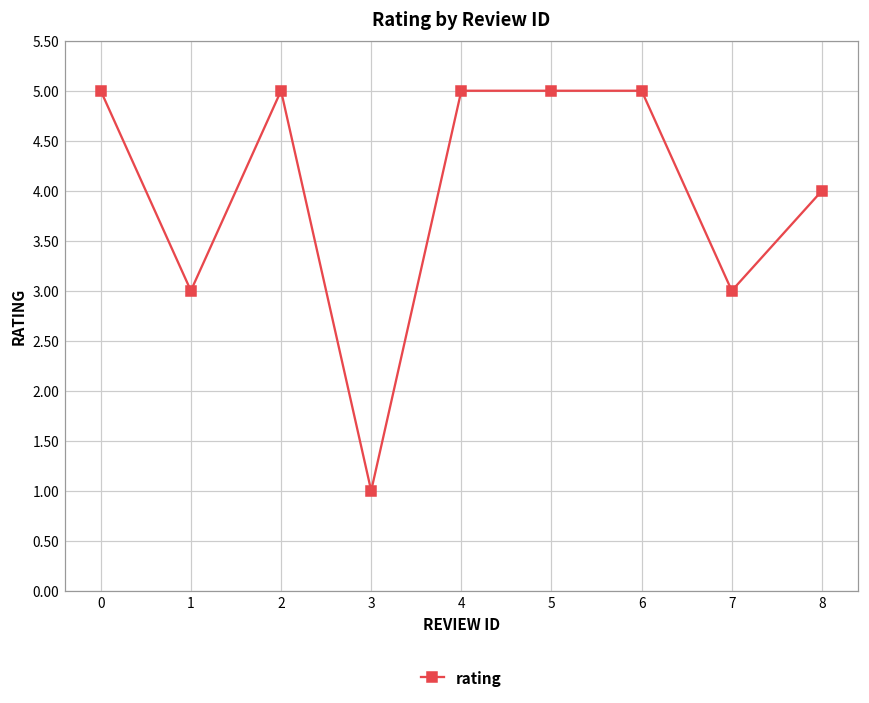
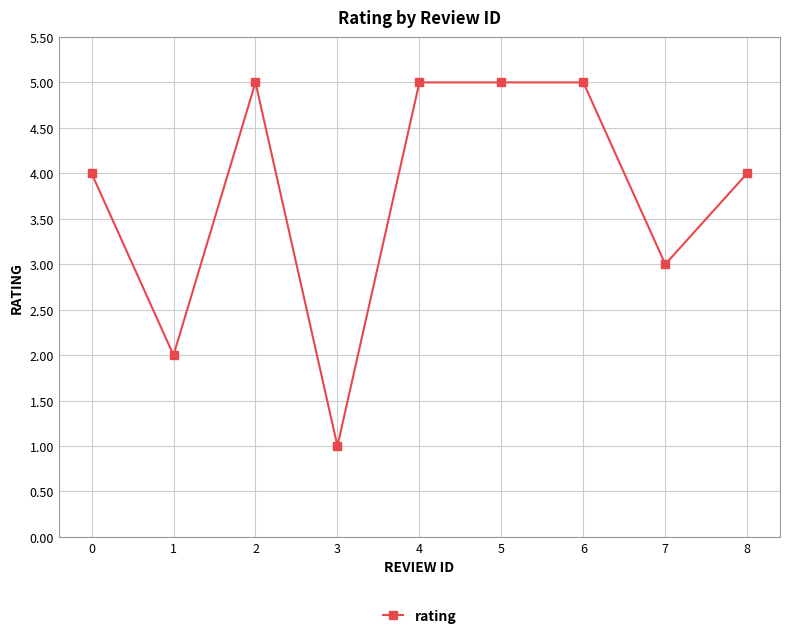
  {
-   "0": 5,
-   "1": 3,
+   "0": 4,
+   "1": 2,
    "2": 5,
    "3": 1,
    "4": 5,
    "5": 5,
    "6": 5,
    "7": 3,
    "8": 4
  }
